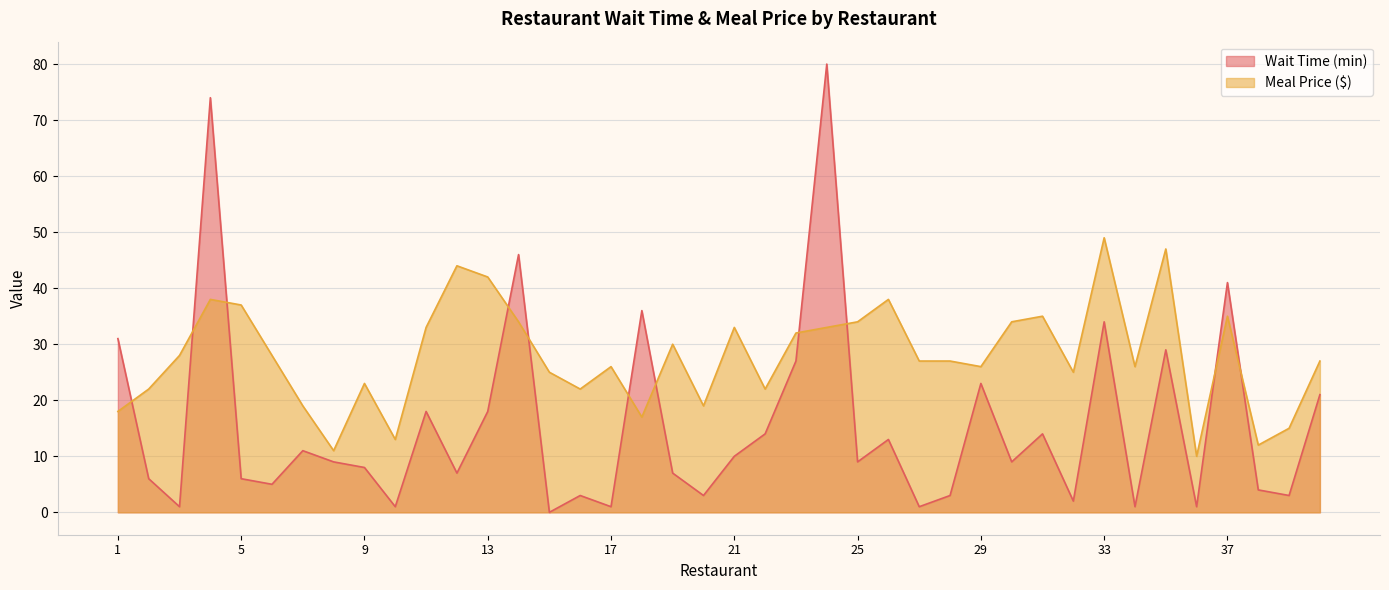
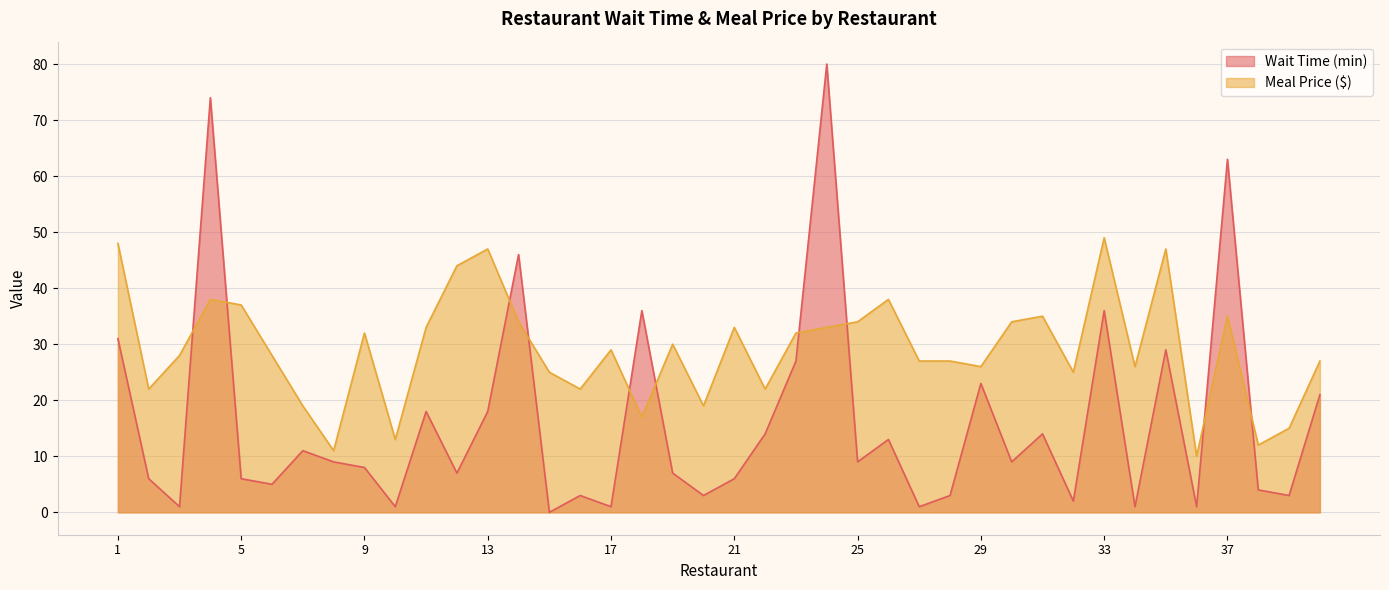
  {
    "Wait Time (min)": {
      "1": 31,
      "5": 6,
      "9": 8,
      "13": 18,
      "17": 1,
-     "21": 10,
+     "21": 6,
      "25": 9,
      "29": 23,
-     "33": 34,
-     "37": 41
+     "33": 36,
+     "37": 63
    },
    "Meal Price ($)": {
-     "1": 18,
+     "1": 48,
      "5": 37,
-     "9": 23,
-     "13": 42,
-     "17": 26,
+     "9": 32,
+     "13": 47,
+     "17": 29,
      "21": 33,
      "25": 34,
      "29": 26,
      "33": 49,
      "37": 35
    }
  }
